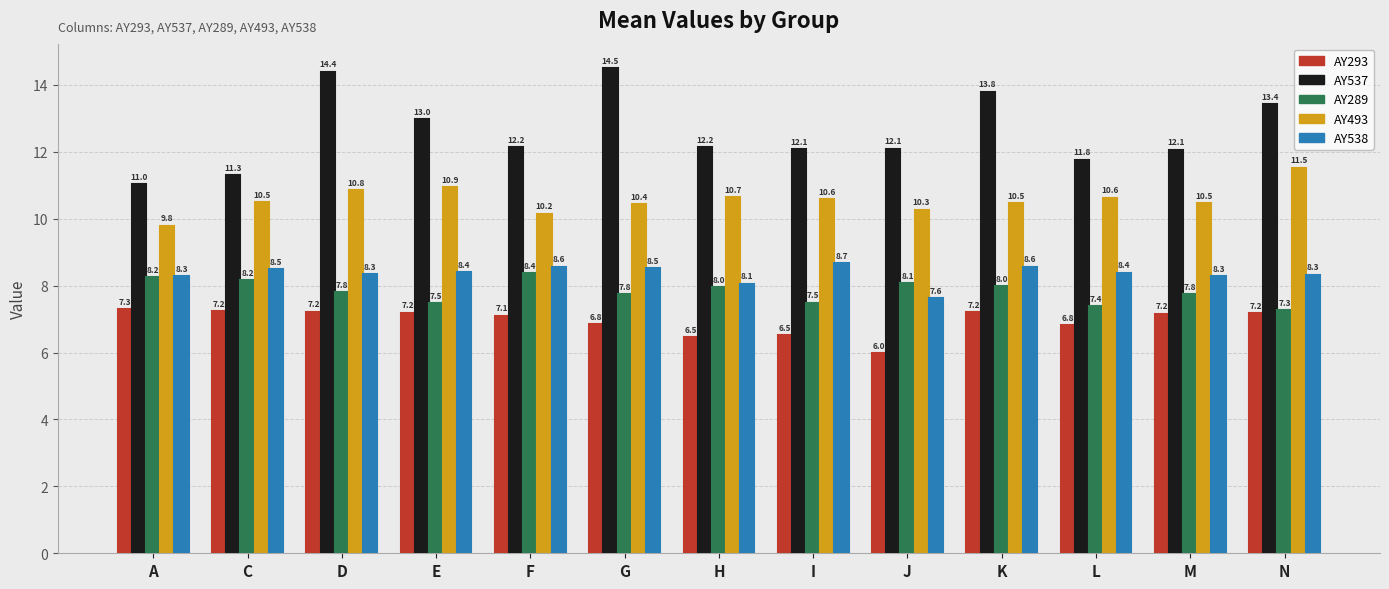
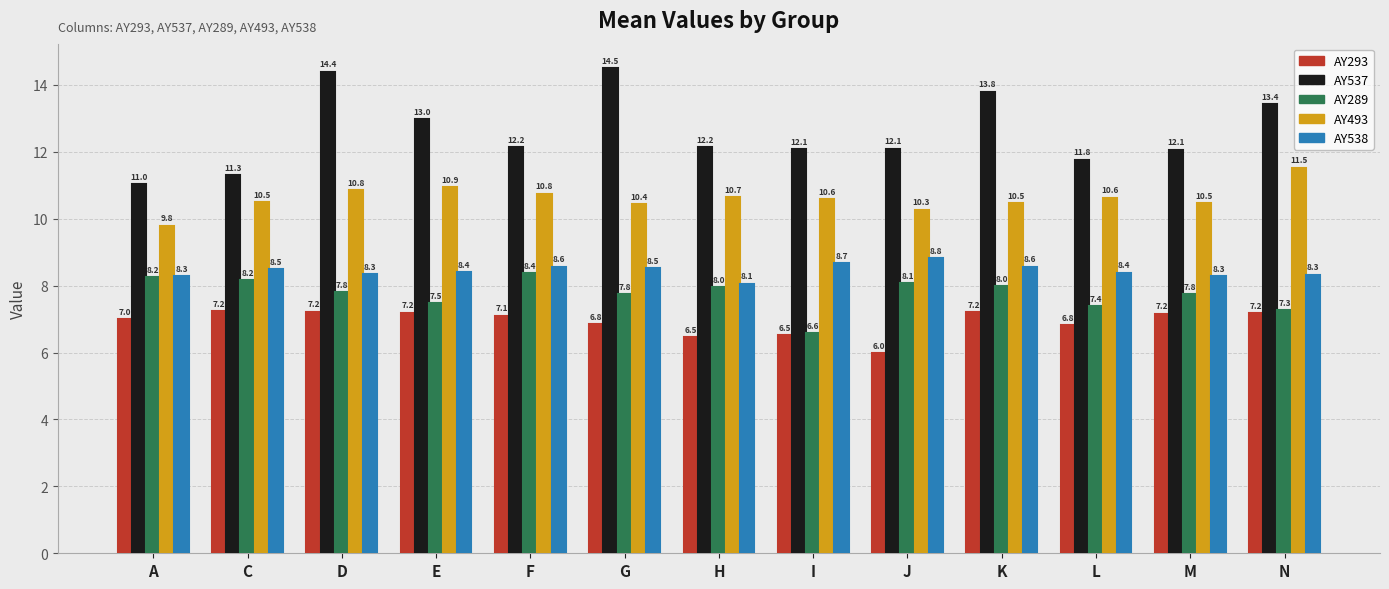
  {
    "AY293": {
-     "A": 7.3,
+     "A": 7.0,
      "C": 7.2,
      "D": 7.2,
      "E": 7.2,
      "F": 7.1,
      "G": 6.8,
      "H": 6.5,
      "I": 6.5,
      "J": 6.0,
      "K": 7.2,
      "L": 6.8,
      "M": 7.2,
      "N": 7.2
    },
    "AY537": {
      "A": 11.0,
      "C": 11.3,
      "D": 14.4,
      "E": 13.0,
      "F": 12.2,
      "G": 14.5,
      "H": 12.2,
      "I": 12.1,
      "J": 12.1,
      "K": 13.8,
      "L": 11.8,
      "M": 12.1,
      "N": 13.4
    },
    "AY289": {
      "A": 8.2,
      "C": 8.2,
      "D": 7.8,
      "E": 7.5,
      "F": 8.4,
      "G": 7.8,
      "H": 8.0,
-     "I": 7.5,
+     "I": 6.6,
      "J": 8.1,
      "K": 8.0,
      "L": 7.4,
      "M": 7.8,
      "N": 7.3
    },
    "AY493": {
      "A": 9.8,
      "C": 10.5,
      "D": 10.8,
      "E": 10.9,
-     "F": 10.2,
+     "F": 10.8,
      "G": 10.4,
      "H": 10.7,
      "I": 10.6,
      "J": 10.3,
      "K": 10.5,
      "L": 10.6,
      "M": 10.5,
      "N": 11.5
    },
    "AY538": {
      "A": 8.3,
      "C": 8.5,
      "D": 8.3,
      "E": 8.4,
      "F": 8.6,
      "G": 8.5,
      "H": 8.1,
      "I": 8.7,
-     "J": 7.6,
+     "J": 8.8,
      "K": 8.6,
      "L": 8.4,
      "M": 8.3,
      "N": 8.3
    }
  }
